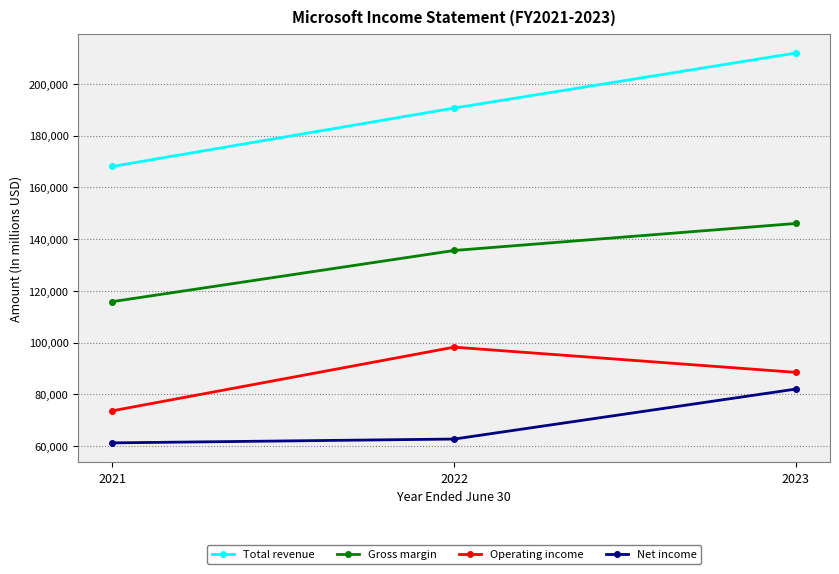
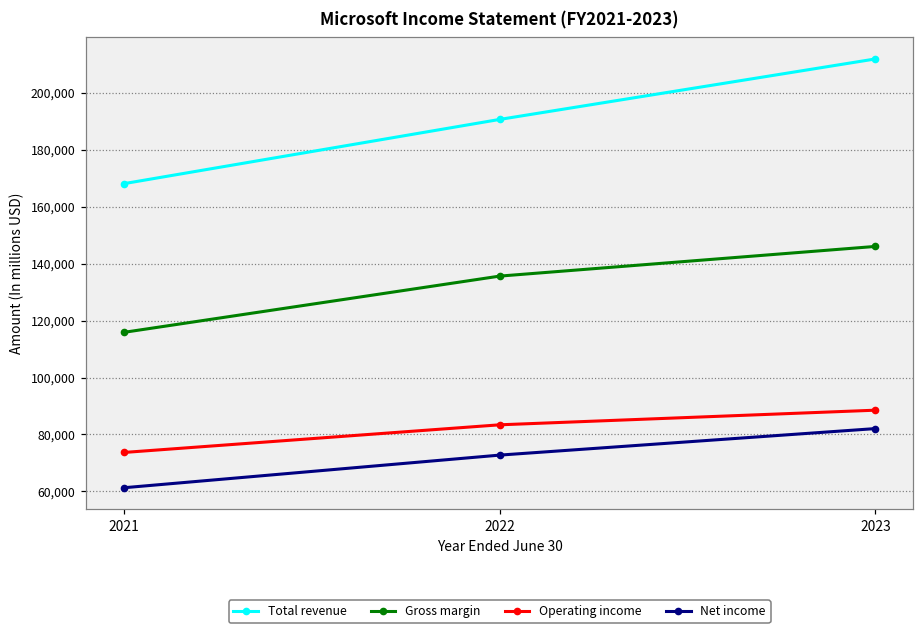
  {
    "Total revenue": {
      "2021": "168,000",
      "2022": "191,000",
      "2023": "212,000"
    },
    "Gross margin": {
      "2021": "116,000",
      "2022": "136,000",
      "2023": "146,000"
    },
    "Operating income": {
      "2021": "74,000",
-     "2022": "98,000",
+     "2022": "83,000",
      "2023": "89,000"
    },
    "Net income": {
      "2021": "61,000",
-     "2022": "63,000",
+     "2022": "73,000",
      "2023": "82,000"
    }
  }
